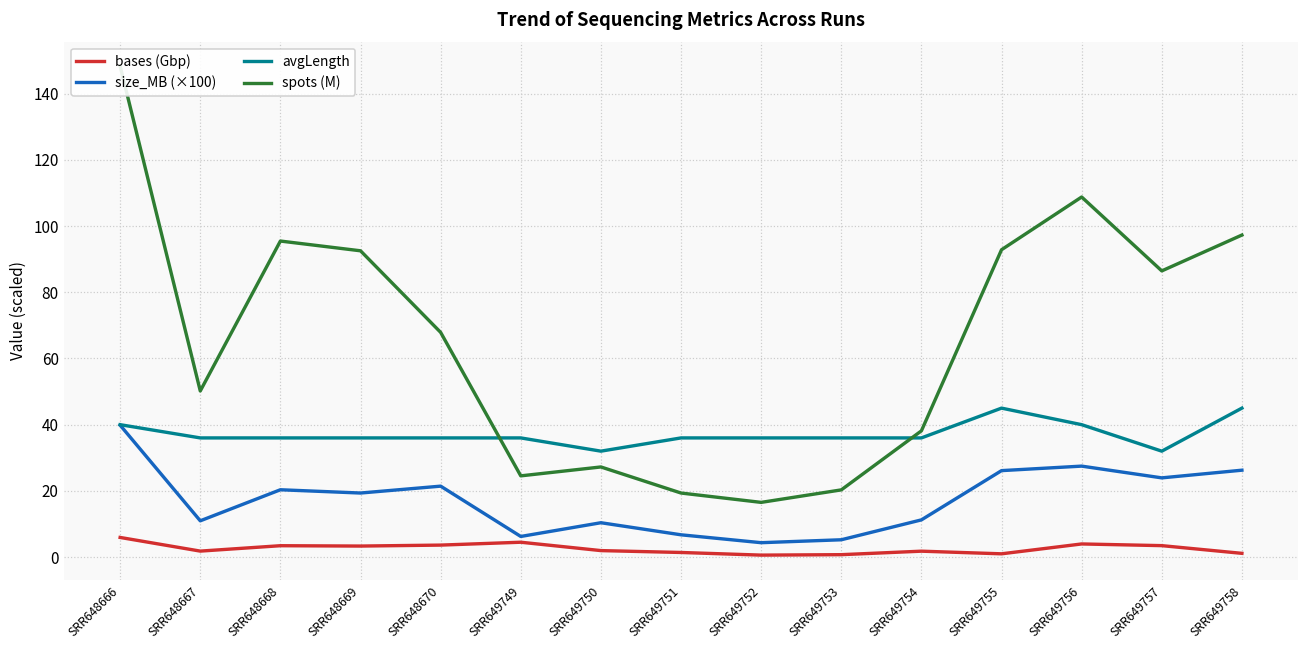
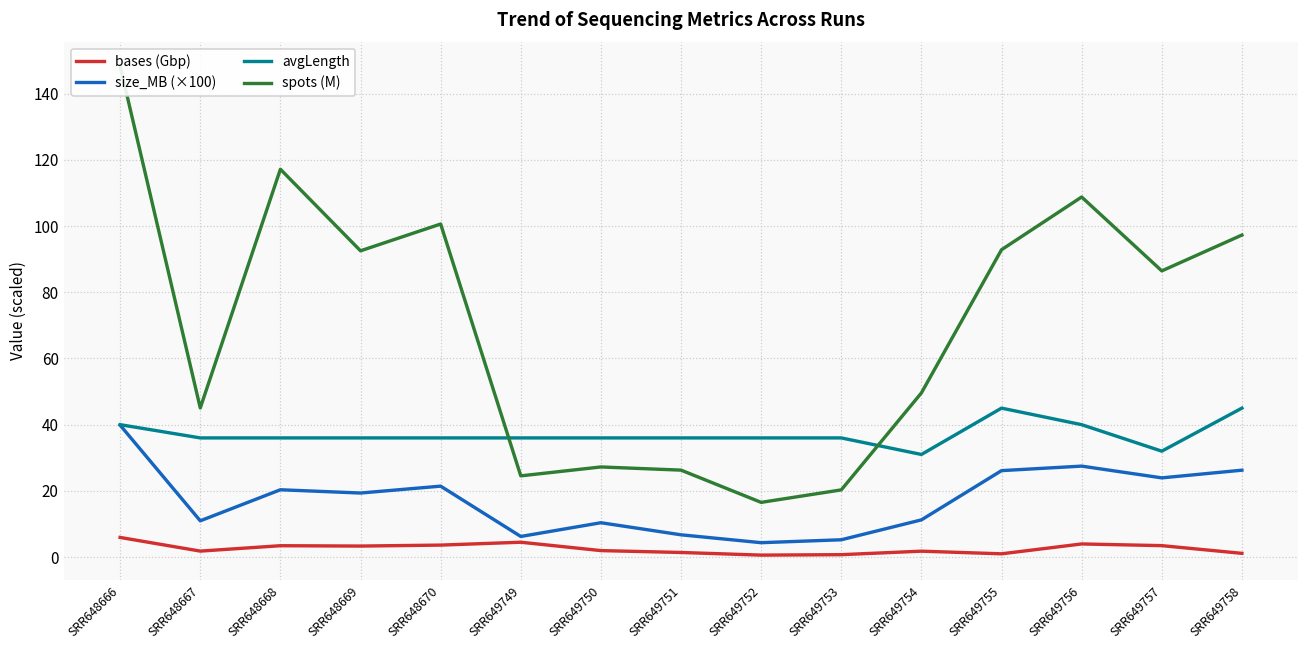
  {
    "bases (Gbp)": {
      "SRR648666": 6,
      "SRR648667": 2,
      "SRR648668": 3,
      "SRR648669": 3,
      "SRR648670": 4,
      "SRR649749": 4,
      "SRR649750": 2,
      "SRR649751": 1,
      "SRR649752": 1,
      "SRR649753": 1,
      "SRR649754": 2,
      "SRR649755": 1,
      "SRR649756": 4,
      "SRR649757": 3,
      "SRR649758": 1
    },
    "size_MB (×100)": {
      "SRR648667": 11,
      "SRR648668": 20,
      "SRR648669": 19,
      "SRR648670": 21,
      "SRR649749": 6,
      "SRR649750": 10,
      "SRR649751": 7,
      "SRR649752": 4,
      "SRR649753": 5,
      "SRR649754": 11,
      "SRR649755": 26,
      "SRR649756": 27,
      "SRR649757": 24,
      "SRR649758": 26
    },
    "avgLength": {
      "SRR648667": 36,
      "SRR648668": 36,
      "SRR648669": 36,
      "SRR648670": 36,
      "SRR649749": 36,
-     "SRR649750": 32,
+     "SRR649750": 36,
      "SRR649751": 36,
      "SRR649752": 36,
      "SRR649753": 36,
-     "SRR649754": 36,
+     "SRR649754": 31,
      "SRR649755": 45,
      "SRR649756": 40,
      "SRR649757": 32,
      "SRR649758": 45
    },
    "spots (M)": {
-     "SRR648667": 50,
-     "SRR648668": 95,
+     "SRR648667": 45,
+     "SRR648668": 117,
      "SRR648669": 93,
-     "SRR648670": 68,
+     "SRR648670": 101,
      "SRR649749": 25,
      "SRR649750": 27,
-     "SRR649751": 19,
+     "SRR649751": 26,
      "SRR649752": 17,
      "SRR649753": 20,
-     "SRR649754": 38,
+     "SRR649754": 50,
      "SRR649755": 93,
      "SRR649756": 109,
      "SRR649757": 86,
      "SRR649758": 97
    }
  }
